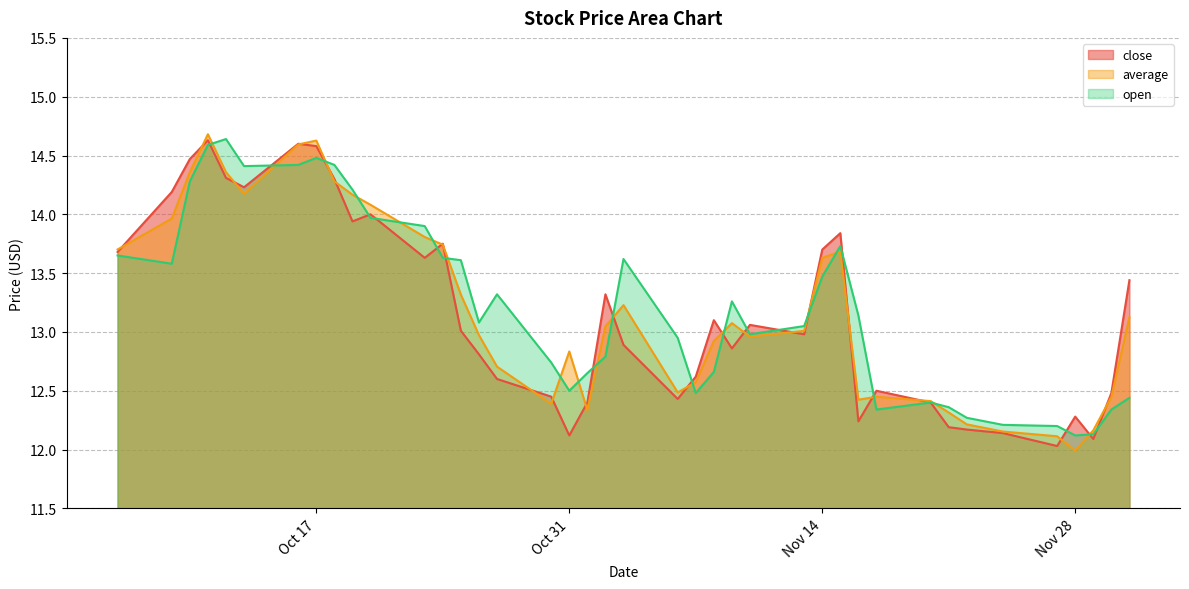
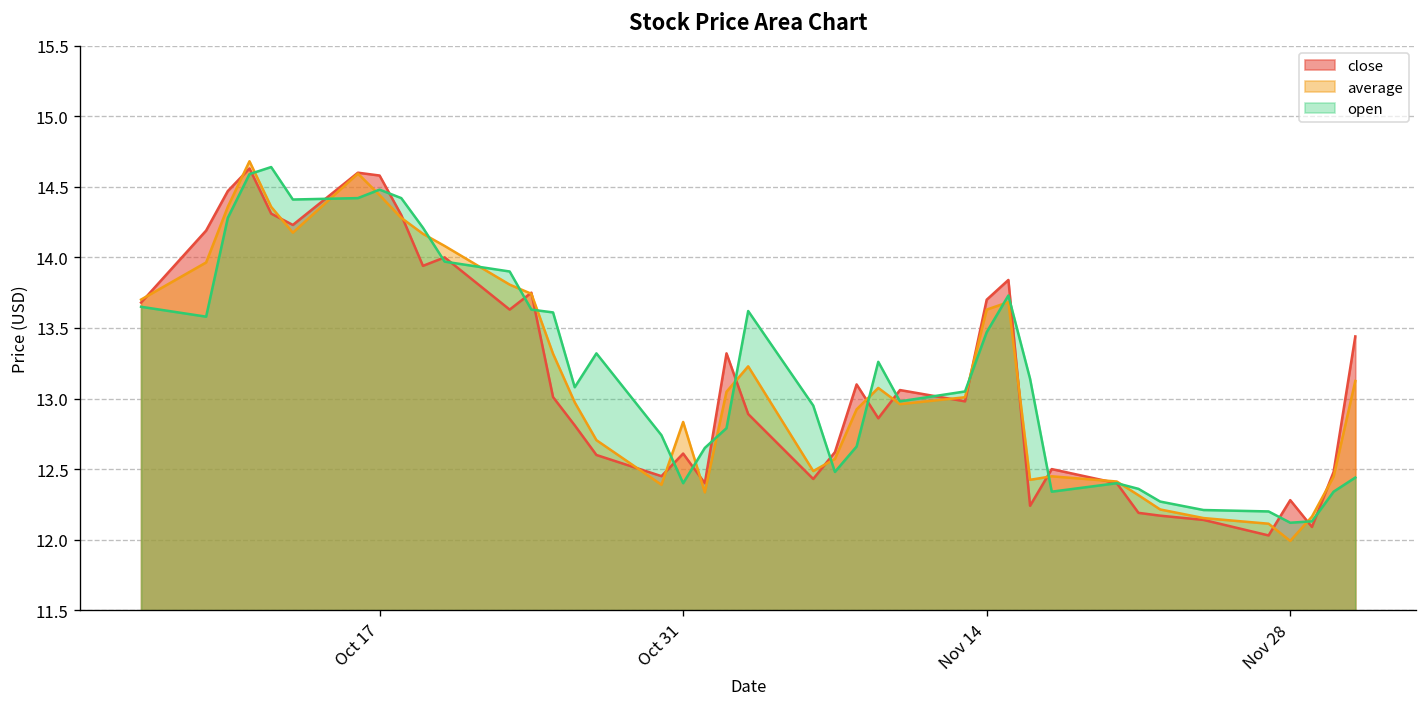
  {
    "close": {
      "Oct 17": 14.58,
-     "Oct 31": 12.12,
+     "Oct 31": 12.61,
      "Nov 14": 13.70,
      "Nov 28": 12.28
    },
    "average": {
-     "Oct 17": 14.63,
+     "Oct 17": 14.44,
      "Oct 31": 12.83,
      "Nov 14": 13.63,
      "Nov 28": 11.99
    },
    "open": {
      "Oct 17": 14.5,
-     "Oct 31": 12.5,
+     "Oct 31": 12.4,
      "Nov 14": 13.47,
      "Nov 28": 12.1
    }
  }
